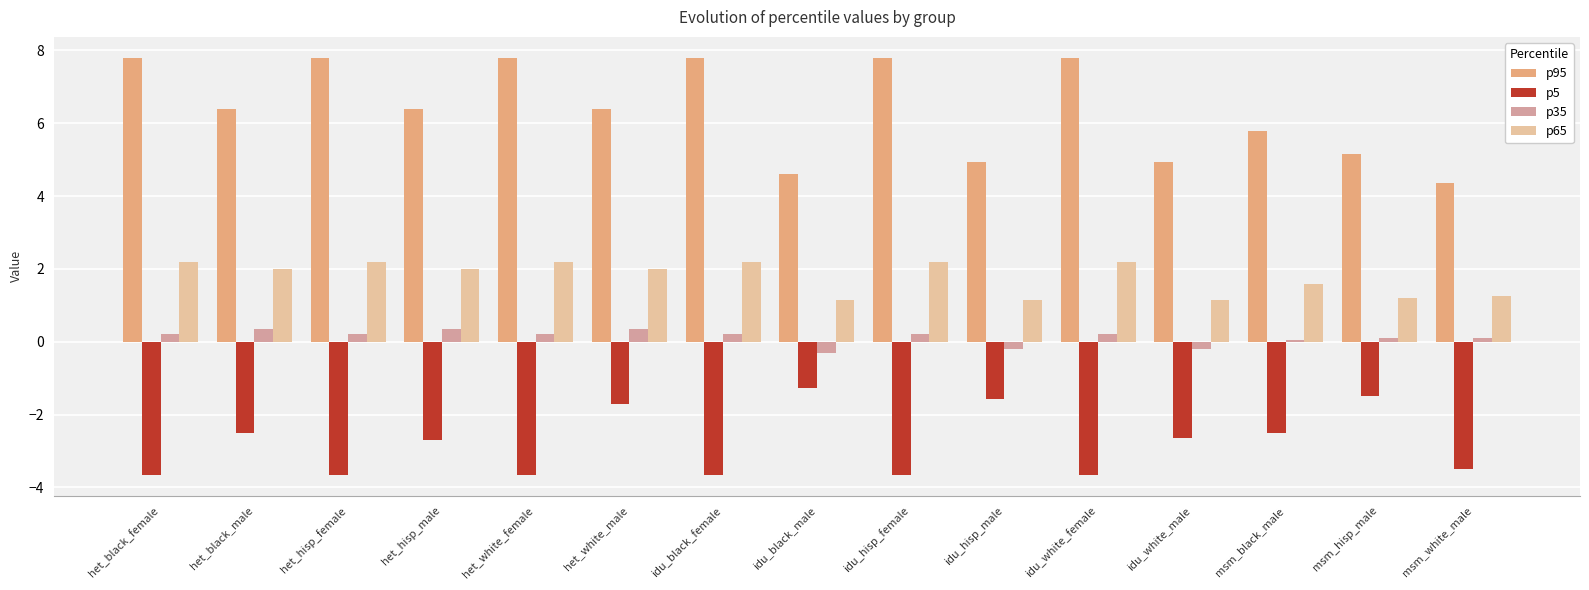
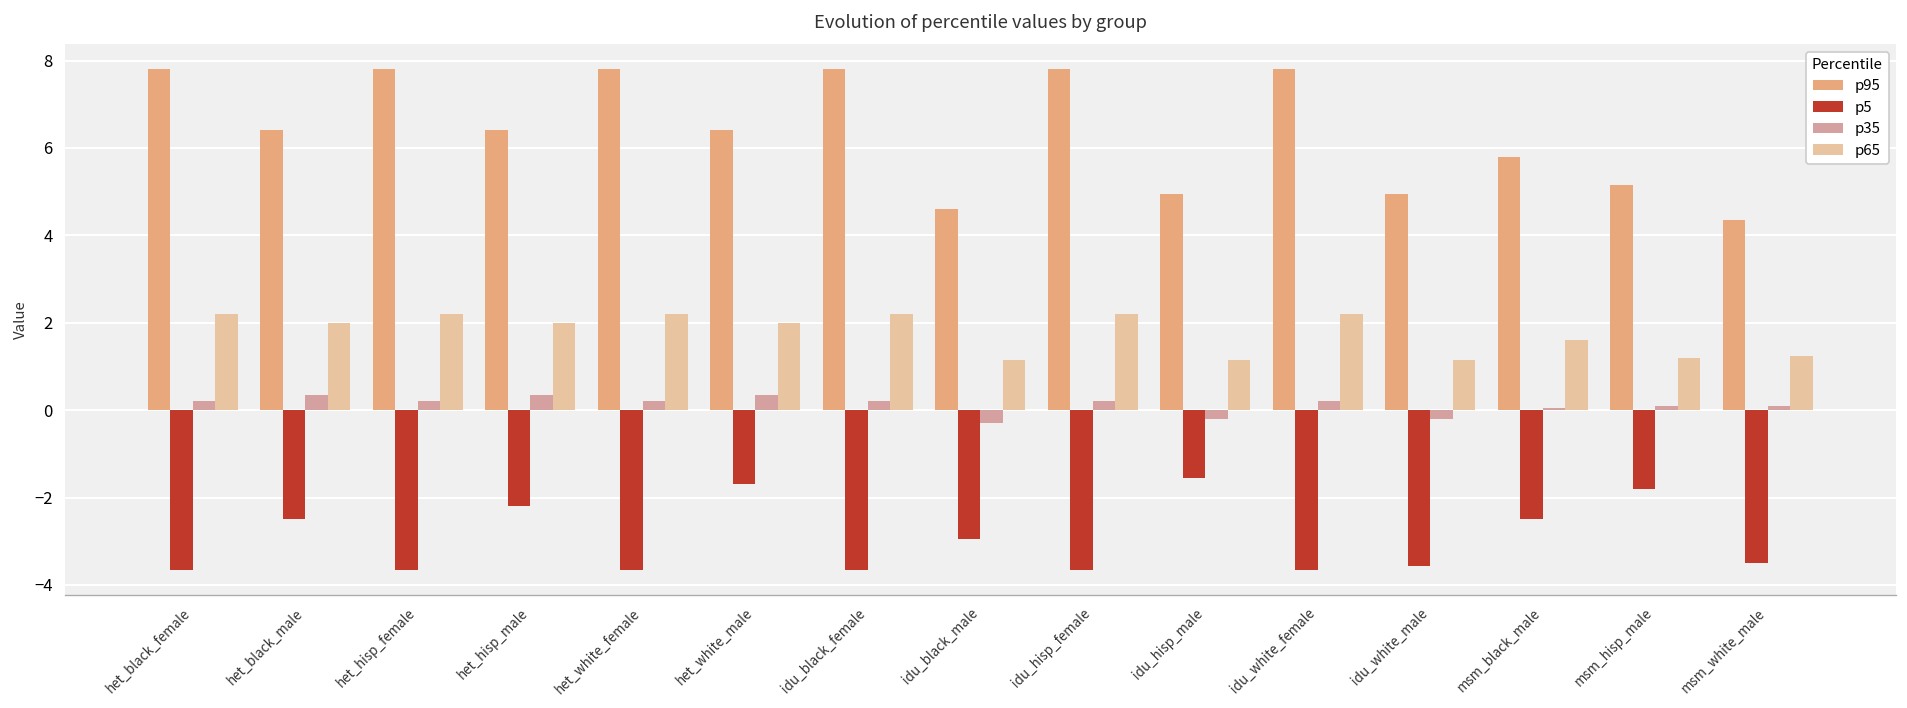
  {
    "p5": {
      "het_black_female": -3.7,
      "het_black_male": -2.5,
      "het_hisp_female": -3.7,
-     "het_hisp_male": -2.7,
+     "het_hisp_male": -2.2,
      "het_white_female": -3.7,
      "het_white_male": -1.7,
      "idu_black_female": -3.7,
-     "idu_black_male": -1.3,
+     "idu_black_male": -3.0,
      "idu_hisp_female": -3.7,
      "idu_hisp_male": -1.6,
      "idu_white_female": -3.7,
-     "idu_white_male": -2.7,
+     "idu_white_male": -3.6,
      "msm_black_male": -2.5,
-     "msm_hisp_male": -1.5,
+     "msm_hisp_male": -1.8,
      "msm_white_male": -3.5
    }
  }
